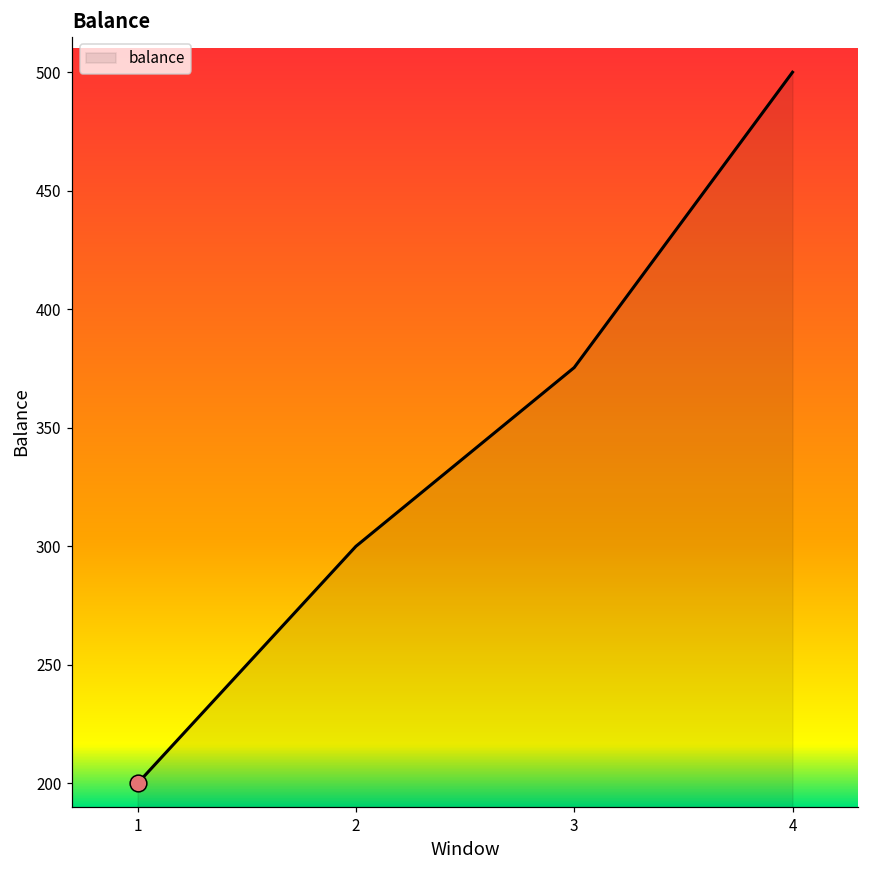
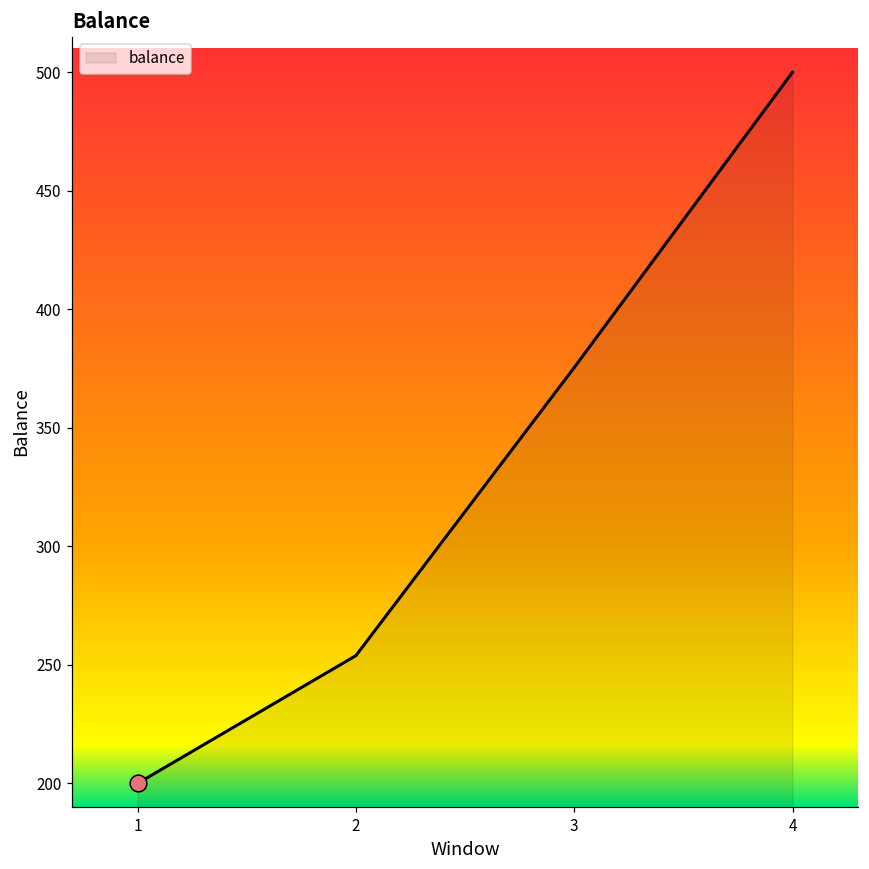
  {
    "balance": {
-     "2": 300,
+     "2": 254,
      "3": 375,
      "4": 500
    }
  }
